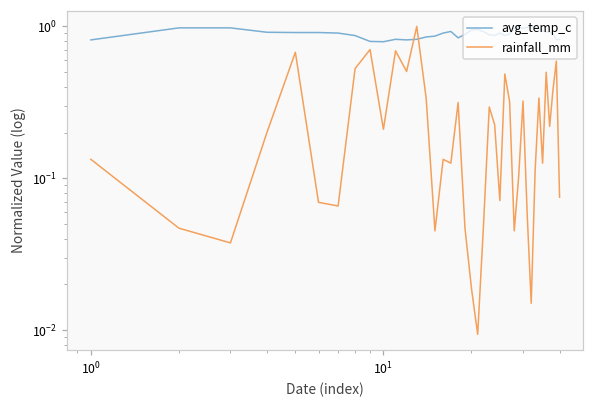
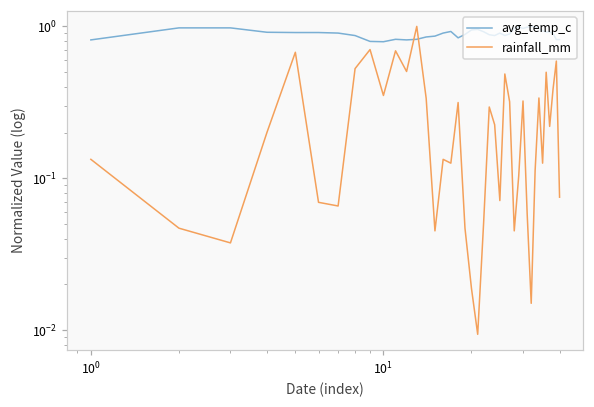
  {
    "avg_temp_c": {
      "10^0": 0.8,
      "10^1": 0.8
    },
    "rainfall_mm": {
      "10^0": 0.13,
-     "10^1": 0.21
+     "10^1": 0.35
    }
  }
